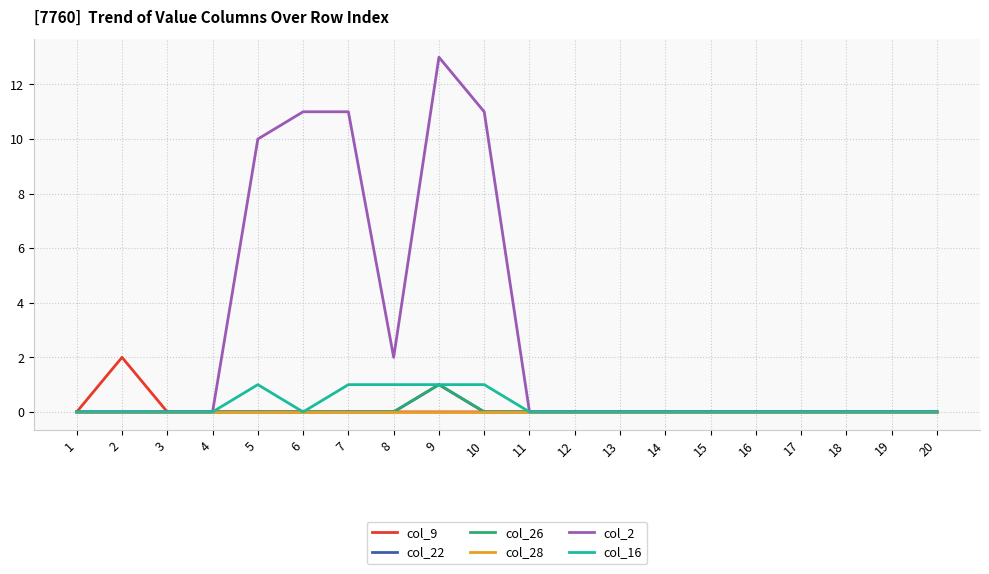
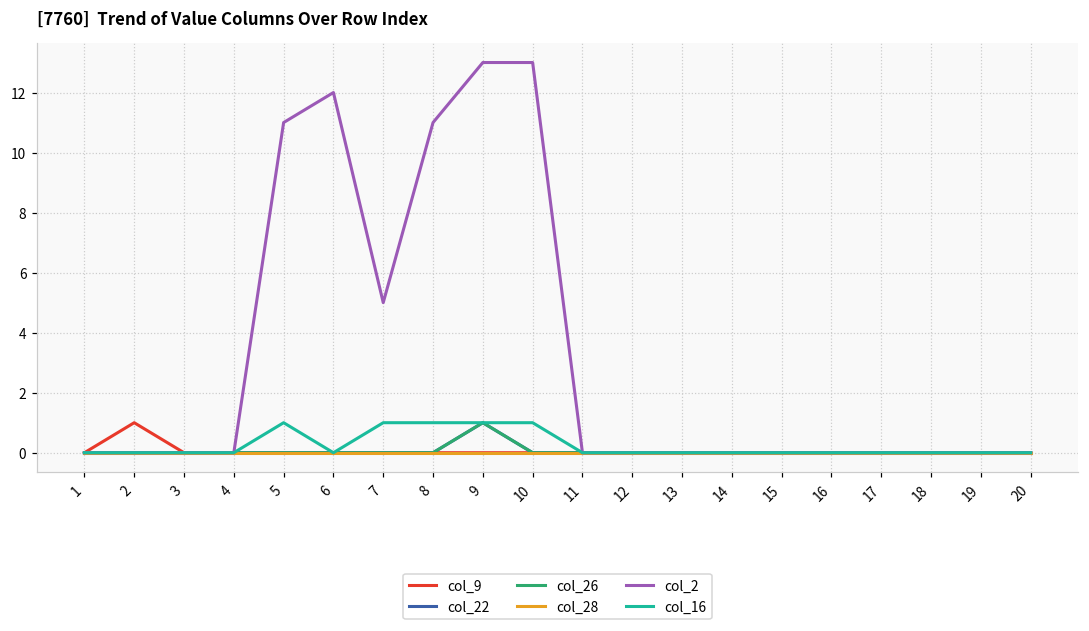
  {
    "col_9": {
-     "2": 2
+     "2": 1
    },
    "col_2": {
-     "5": 10,
-     "6": 11,
-     "7": 11,
-     "8": 2,
+     "5": 11,
+     "6": 12,
+     "7": 5,
+     "8": 11,
      "9": 13,
-     "10": 11
+     "10": 13
    }
  }
